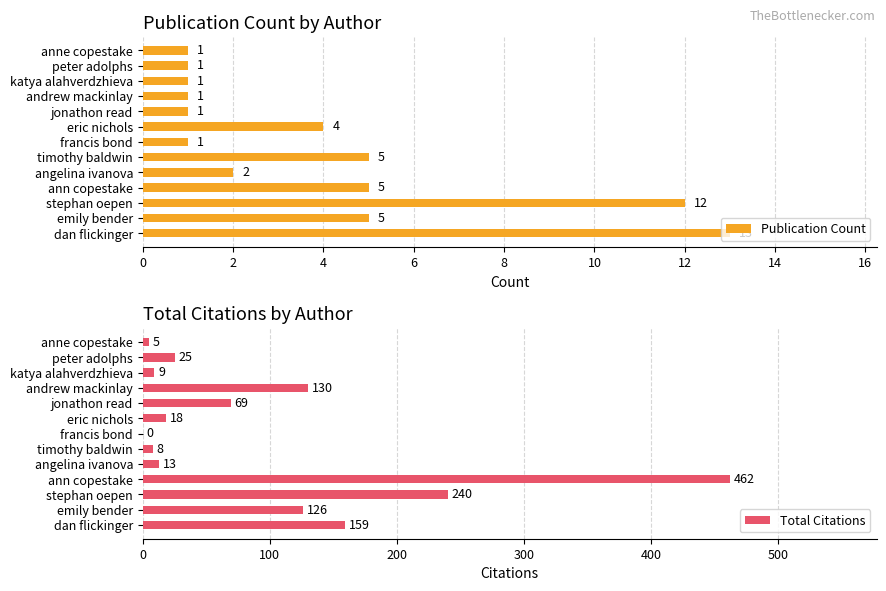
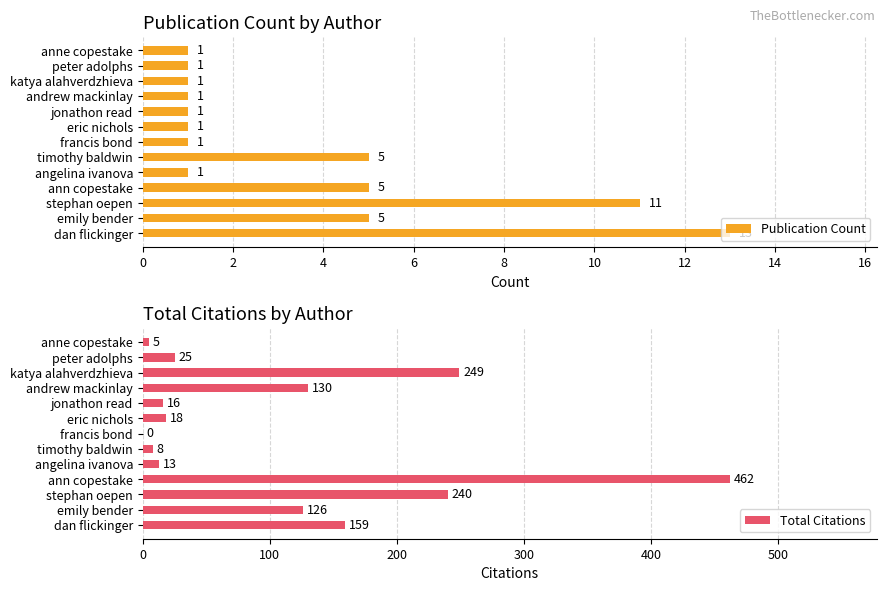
  {
    "Publication Count by Author": {
      "anne copestake": 1,
      "peter adolphs": 1,
      "katya alahverdzhieva": 1,
      "andrew mackinlay": 1,
      "jonathon read": 1,
-     "eric nichols": 4,
+     "eric nichols": 1,
      "francis bond": 1,
      "timothy baldwin": 5,
-     "angelina ivanova": 2,
+     "angelina ivanova": 1,
      "ann copestake": 5,
-     "stephan oepen": 12,
+     "stephan oepen": 11,
      "emily bender": 5
    },
    "Total Citations by Author": {
      "anne copestake": 5,
      "peter adolphs": 25,
-     "katya alahverdzhieva": 9,
+     "katya alahverdzhieva": 249,
      "andrew mackinlay": 130,
-     "jonathon read": 69,
+     "jonathon read": 16,
      "eric nichols": 18,
      "francis bond": 0,
      "timothy baldwin": 8,
      "angelina ivanova": 13,
      "ann copestake": 462,
      "stephan oepen": 240,
      "emily bender": 126,
      "dan flickinger": 159
    }
  }
